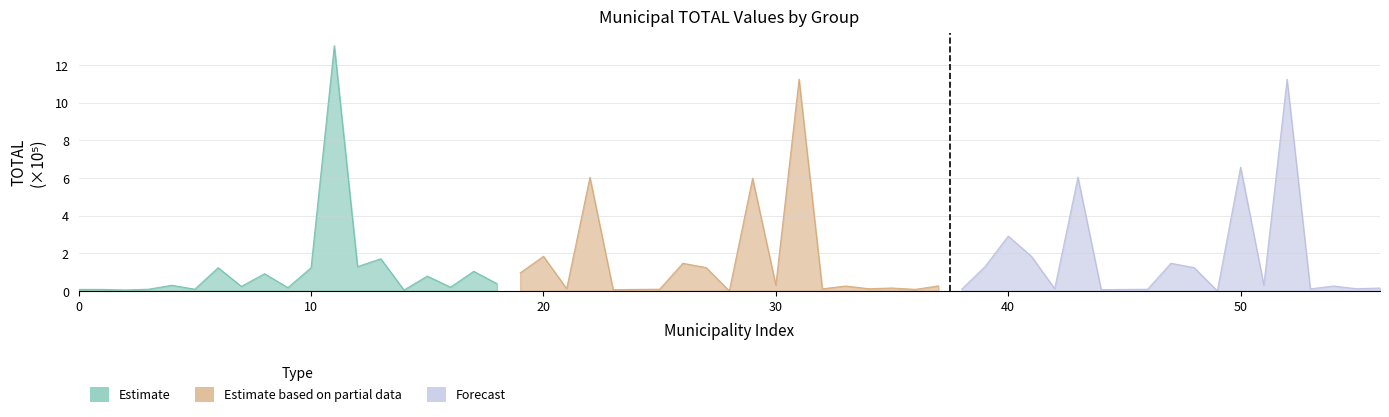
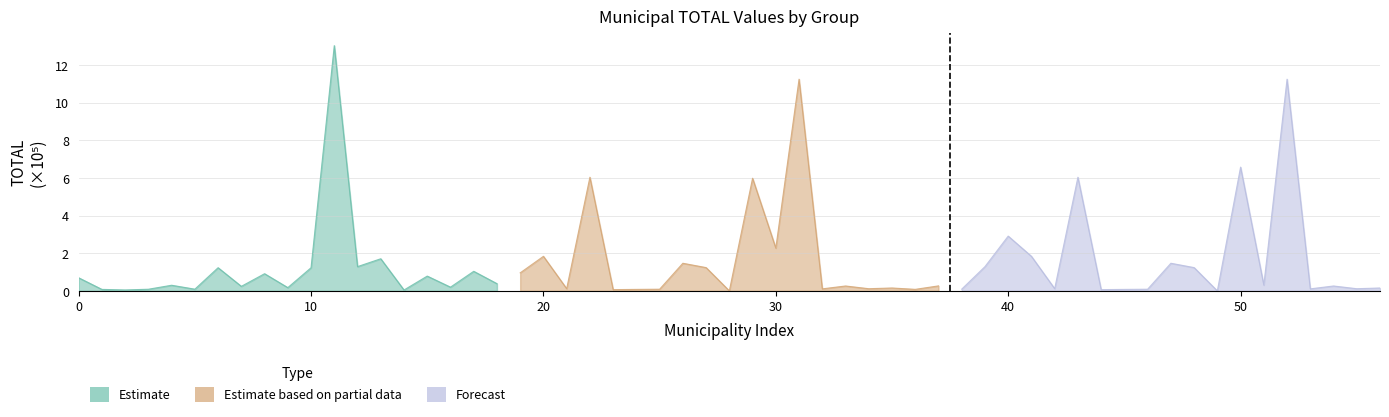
  {
    "Estimate": {
-     "0": 0.1,
+     "0": 0.7,
      "10": 1.2
    },
    "Estimate based on partial data": {
      "20": 1.8,
-     "30": 0.3
+     "30": 2.3
    },
    "Forecast": {
      "40": 2.9,
      "50": 6.6
    }
  }
